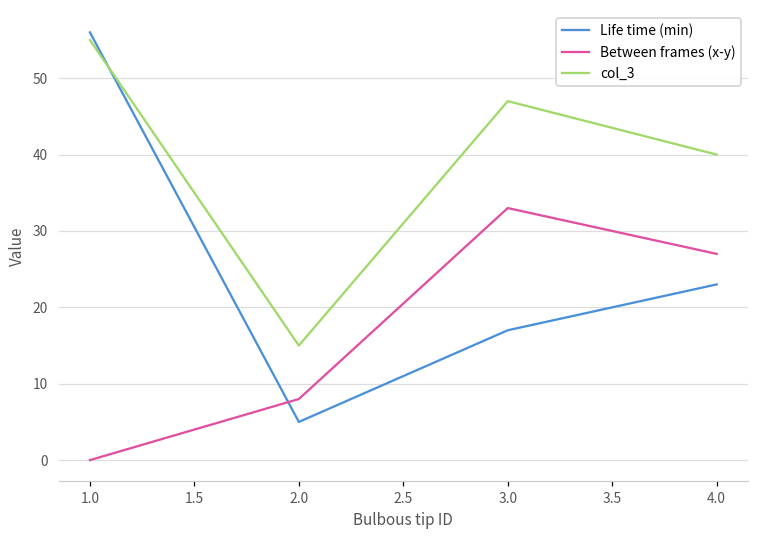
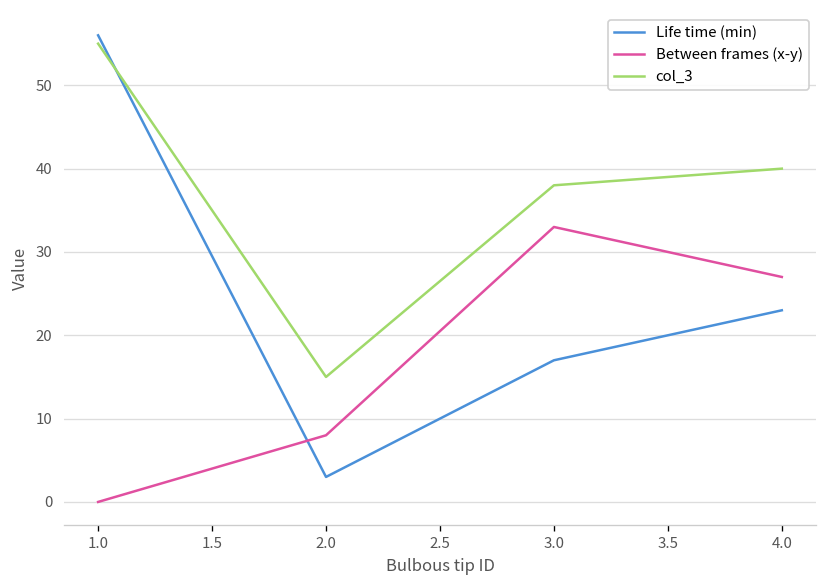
  {
    "Life time (min)": {
      "1.0": 56,
-     "2.0": 5,
+     "2.0": 3,
      "3.0": 17,
      "4.0": 23
    },
    "Between frames (x-y)": {
      "1.0": 0,
      "2.0": 8,
      "3.0": 33,
      "4.0": 27
    },
    "col_3": {
      "1.0": 55,
      "2.0": 15,
-     "3.0": 47,
+     "3.0": 38,
      "4.0": 40
    }
  }
